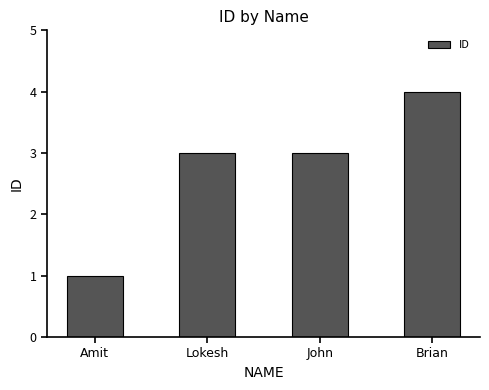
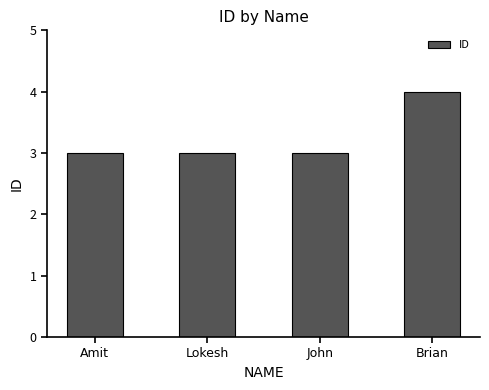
  {
-   "Amit": 1,
+   "Amit": 3,
    "Lokesh": 3,
    "John": 3,
    "Brian": 4
  }
